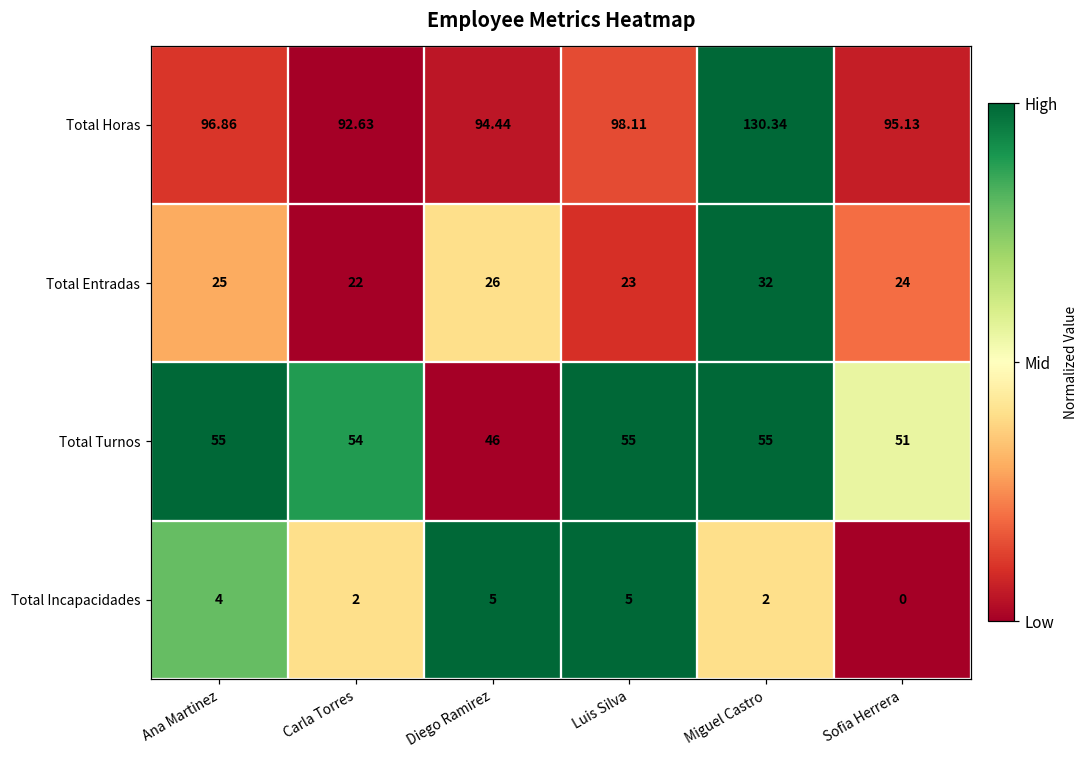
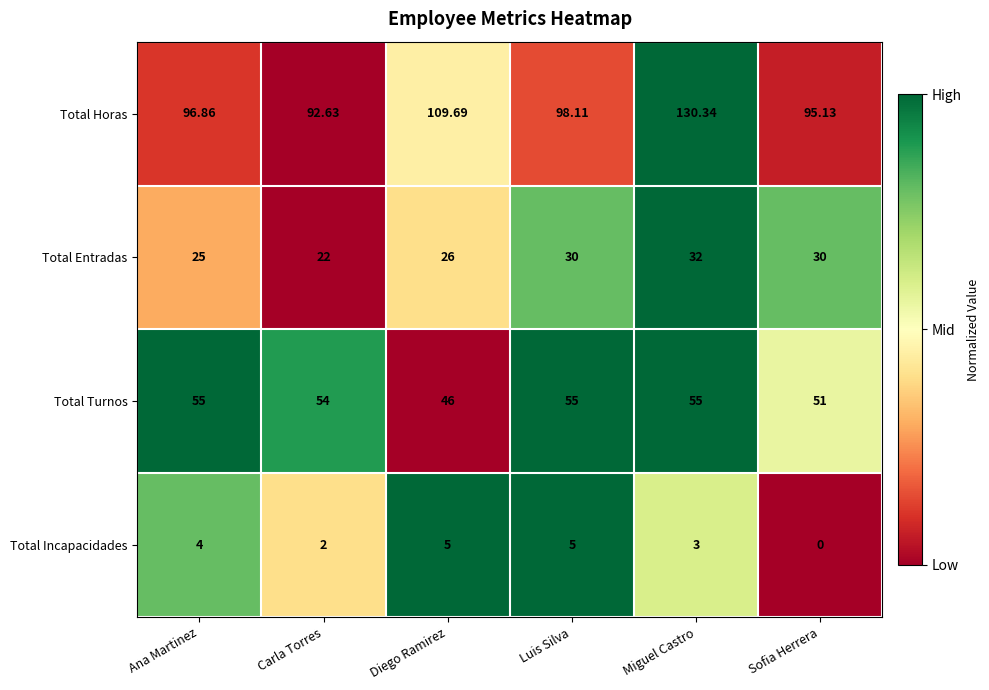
  {
    "Total Horas": {
      "Ana Martinez": 96.86,
      "Carla Torres": 92.63,
-     "Diego Ramirez": 94.44,
+     "Diego Ramirez": 109.69,
      "Luis Silva": 98.11,
      "Miguel Castro": 130.34,
      "Sofia Herrera": 95.13
    },
    "Total Entradas": {
      "Ana Martinez": 25,
      "Carla Torres": 22,
      "Diego Ramirez": 26,
-     "Luis Silva": 23,
+     "Luis Silva": 30,
      "Miguel Castro": 32,
-     "Sofia Herrera": 24
+     "Sofia Herrera": 30
    },
    "Total Turnos": {
      "Ana Martinez": 55,
      "Carla Torres": 54,
      "Diego Ramirez": 46,
      "Luis Silva": 55,
      "Miguel Castro": 55,
      "Sofia Herrera": 51
    },
    "Total Incapacidades": {
      "Ana Martinez": 4,
      "Carla Torres": 2,
      "Diego Ramirez": 5,
      "Luis Silva": 5,
-     "Miguel Castro": 2,
+     "Miguel Castro": 3,
      "Sofia Herrera": 0
    }
  }
